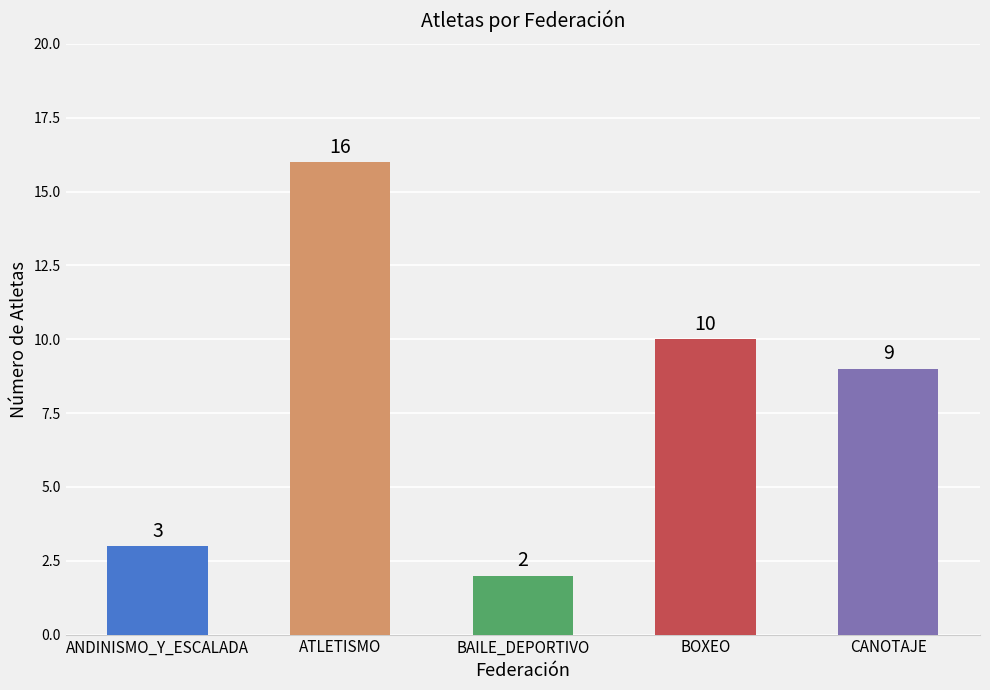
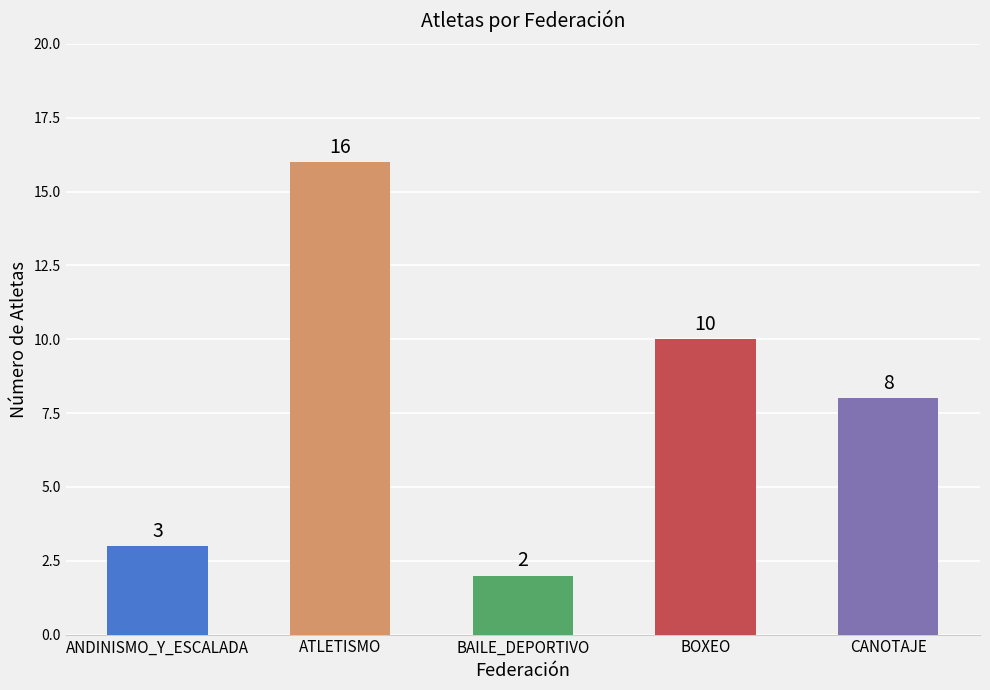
  {
    "ANDINISMO_Y_ESCALADA": 3,
    "ATLETISMO": 16,
    "BAILE_DEPORTIVO": 2,
    "BOXEO": 10,
-   "CANOTAJE": 9
+   "CANOTAJE": 8
  }
